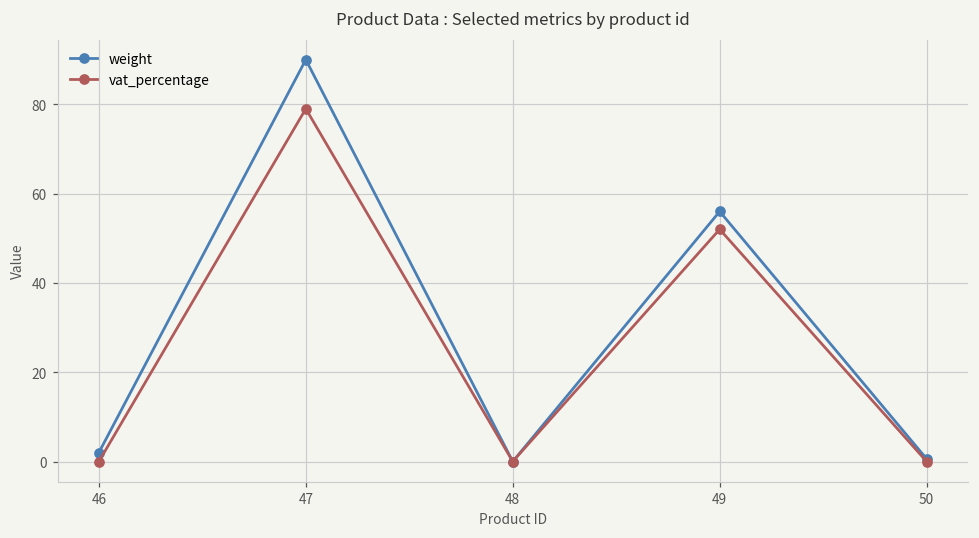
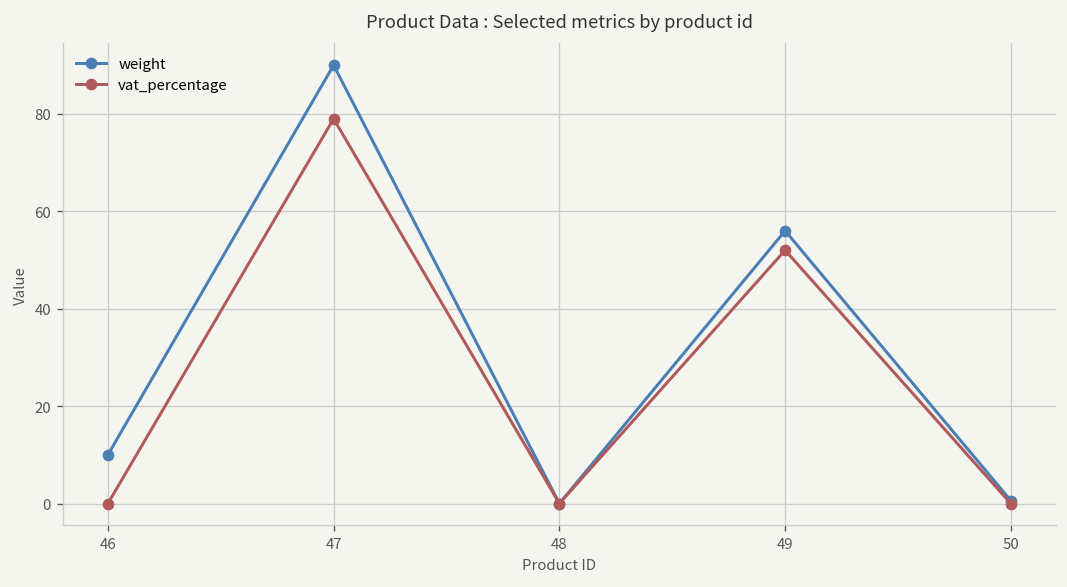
  {
    "weight": {
-     "46": 2,
+     "46": 10,
      "47": 90,
      "49": 56
    },
    "vat_percentage": {
      "46": 0,
      "47": 79,
      "49": 52
    }
  }
